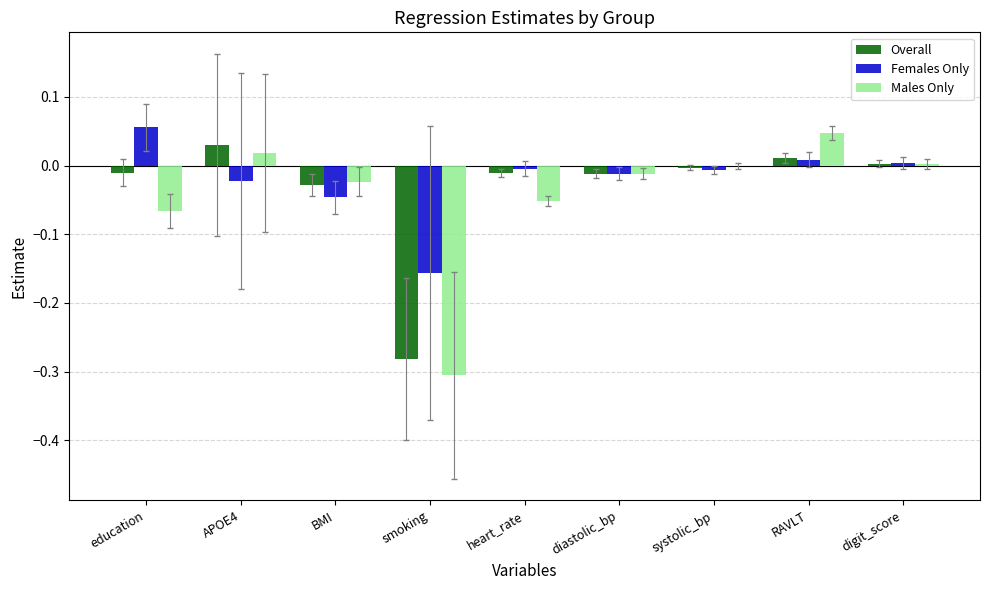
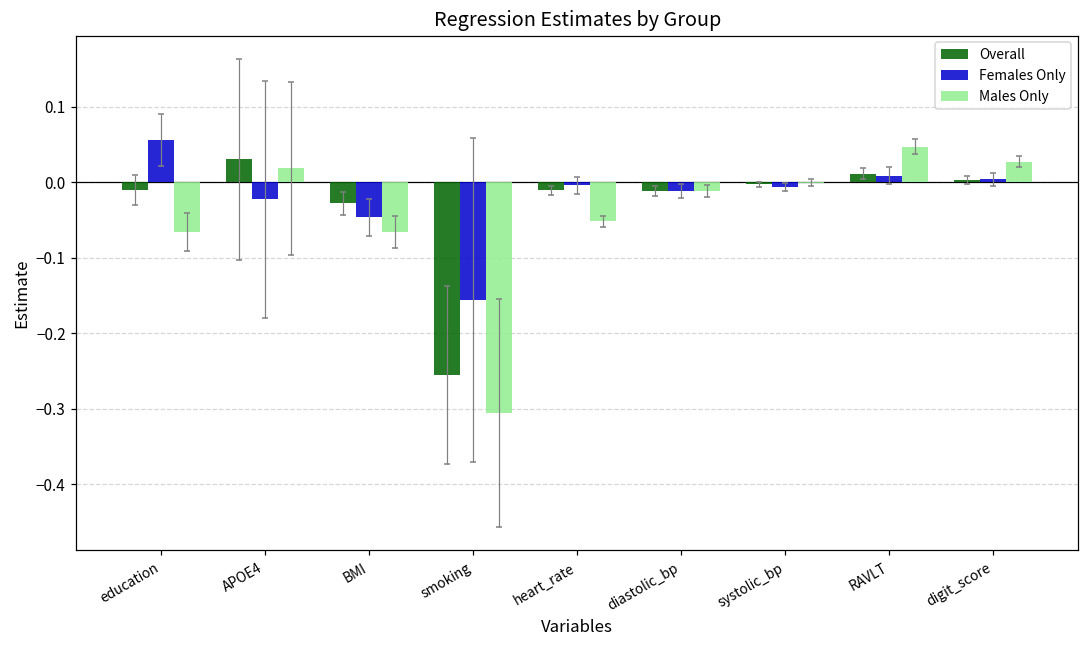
  {
    "Overall": {
      "education": -0.01,
      "APOE4": 0.03,
      "BMI": -0.03,
-     "smoking": -0.28,
+     "smoking": -0.26,
      "heart_rate": -0.01,
      "diastolic_bp": -0.01,
      "RAVLT": 0.01
    },
    "Females Only": {
      "education": 0.06,
      "APOE4": -0.02,
      "BMI": -0.05,
      "smoking": -0.16,
      "heart_rate": 0.00,
      "diastolic_bp": -0.01,
      "systolic_bp": -0.01,
      "RAVLT": 0.01,
      "digit_score": 0.00
    },
    "Males Only": {
      "education": -0.07,
      "APOE4": 0.02,
-     "BMI": -0.02,
+     "BMI": -0.07,
      "smoking": -0.31,
      "heart_rate": -0.05,
      "diastolic_bp": -0.01,
      "RAVLT": 0.05,
-     "digit_score": 0.00
+     "digit_score": 0.03
    }
  }
